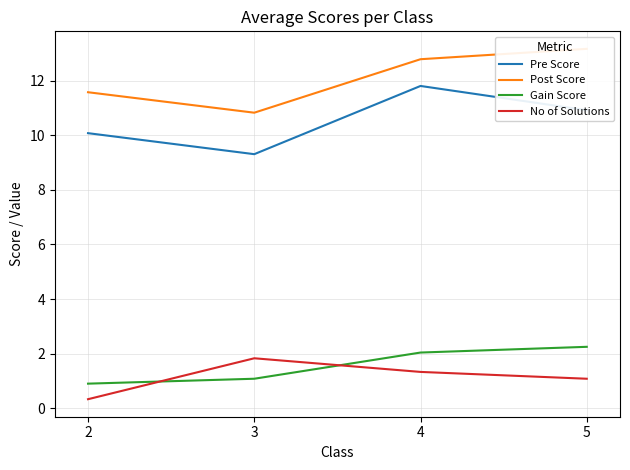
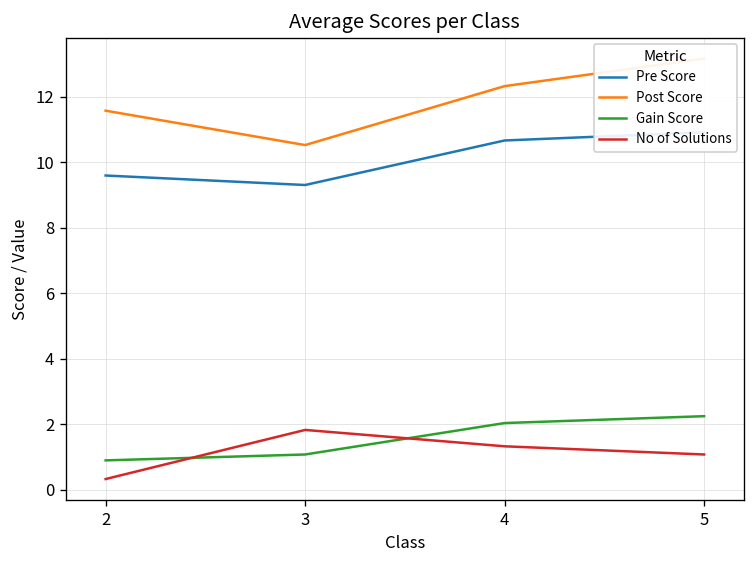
  {
    "Pre Score": {
-     "2": 10.1,
+     "2": 9.6,
      "3": 9.3,
-     "4": 11.8
+     "4": 10.7
    },
    "Post Score": {
      "2": 11.6,
-     "3": 10.8,
-     "4": 12.8
+     "3": 10.5,
+     "4": 12.3
    },
    "Gain Score": {
      "2": 0.9,
      "3": 1.1,
      "4": 2.0,
      "5": 2.3
    },
    "No of Solutions": {
      "2": 0.3,
      "3": 1.8,
      "4": 1.3,
      "5": 1.1
    }
  }
